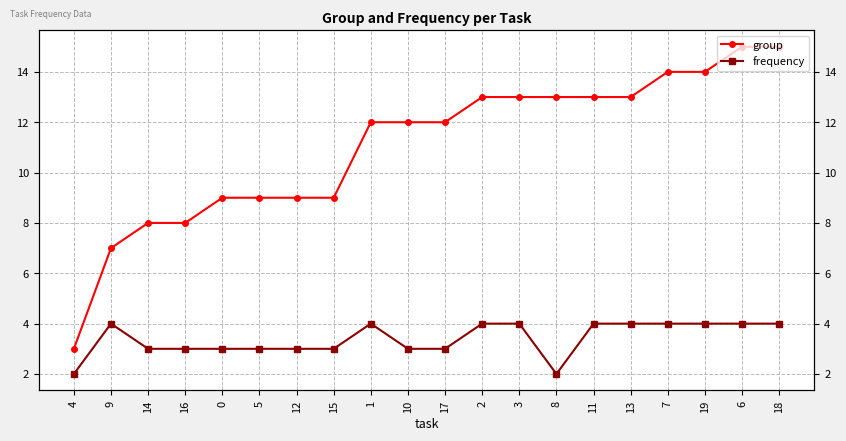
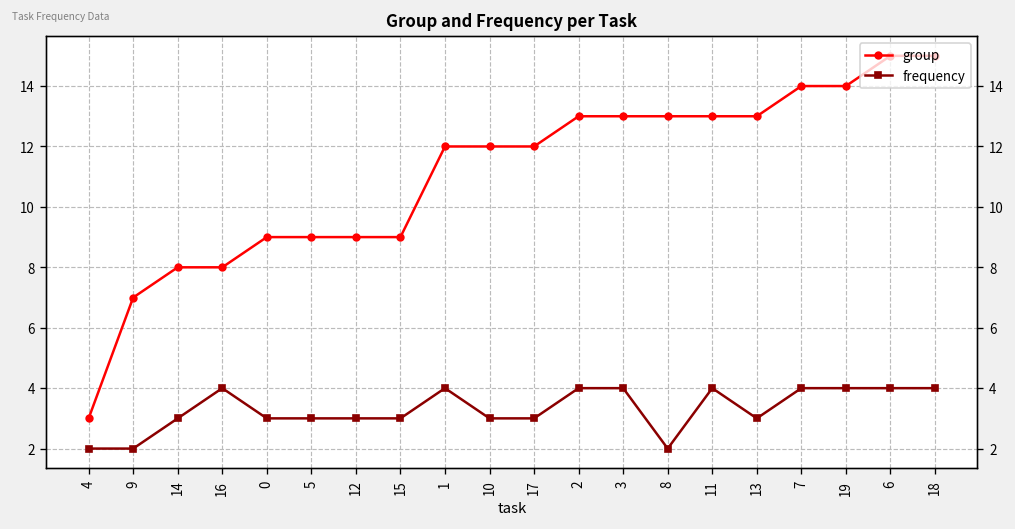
  {
    "group": {
      "4": 3,
      "9": 7,
      "14": 8,
      "16": 8,
      "0": 9,
      "5": 9,
      "12": 9,
      "15": 9,
      "1": 12,
      "10": 12,
      "17": 12,
      "2": 13,
      "3": 13,
      "8": 13,
      "11": 13,
      "13": 13,
      "7": 14,
      "19": 14
    },
    "frequency": {
      "4": 2,
-     "9": 4,
+     "9": 2,
      "14": 3,
-     "16": 3,
+     "16": 4,
      "0": 3,
      "5": 3,
      "12": 3,
      "15": 3,
      "1": 4,
      "10": 3,
      "17": 3,
      "2": 4,
      "3": 4,
      "8": 2,
      "11": 4,
-     "13": 4,
+     "13": 3,
      "7": 4,
      "19": 4,
      "6": 4,
      "18": 4
    }
  }
